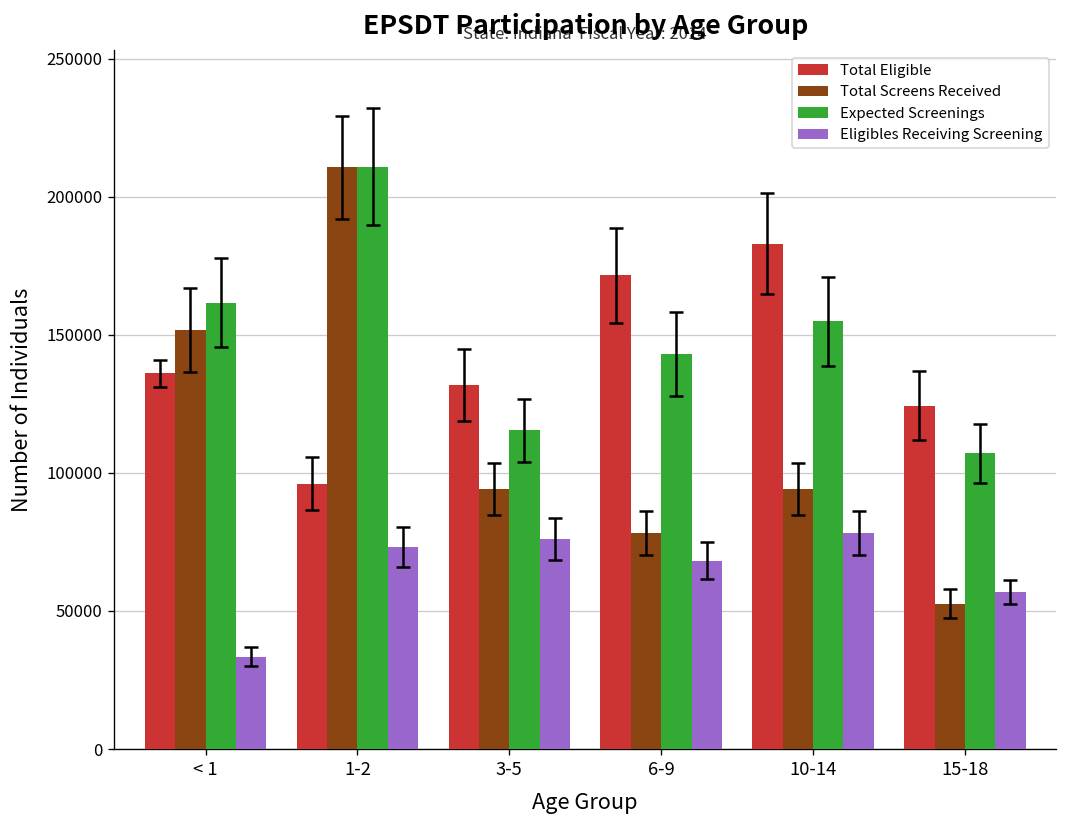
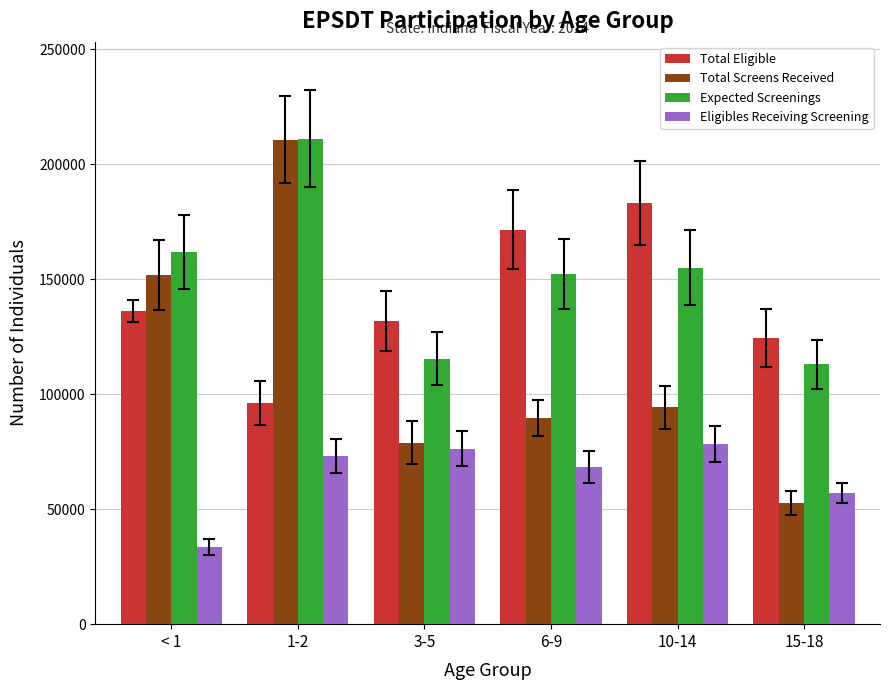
  {
    "Total Eligible": {
      "< 1": 136000,
      "1-2": 96000,
      "3-5": 132000,
      "6-9": 172000,
      "10-14": 183000,
      "15-18": 124000
    },
    "Total Screens Received": {
      "< 1": 152000,
      "1-2": 211000,
-     "3-5": 94000,
-     "6-9": 78000,
+     "3-5": 79000,
+     "6-9": 89000,
      "10-14": 94000,
      "15-18": 53000
    },
    "Expected Screenings": {
      "< 1": 162000,
      "1-2": 211000,
      "3-5": 115000,
-     "6-9": 143000,
+     "6-9": 152000,
      "10-14": 155000,
-     "15-18": 107000
+     "15-18": 113000
    },
    "Eligibles Receiving Screening": {
      "< 1": 33000,
      "1-2": 73000,
      "3-5": 76000,
      "6-9": 68000,
      "10-14": 78000,
      "15-18": 57000
    }
  }
